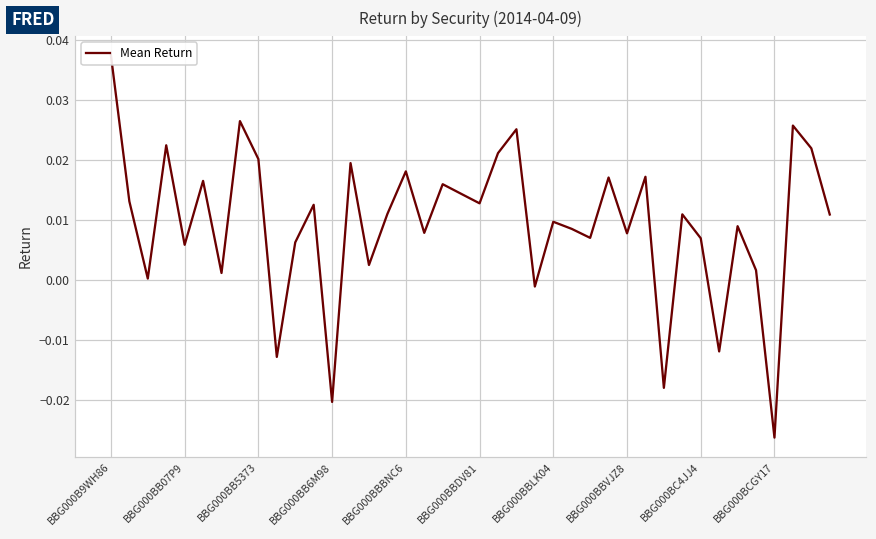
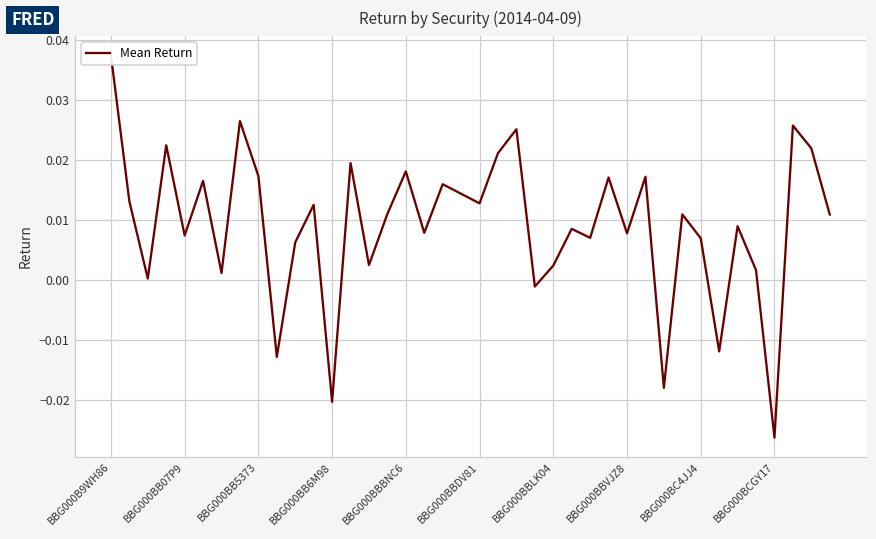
  {
-   "BBG000BB07P9": 0.006,
-   "BBG000BB5373": 0.020,
+   "BBG000BB07P9": 0.007,
+   "BBG000BB5373": 0.017,
    "BBG000BB6M98": -0.020,
    "BBG000BBBNC6": 0.018,
    "BBG000BBDV81": 0.013,
-   "BBG000BBLK04": 0.010,
+   "BBG000BBLK04": 0.002,
    "BBG000BBVJZ8": 0.008,
    "BBG000BC4JJ4": 0.007,
    "BBG000BCGY17": -0.026
  }
